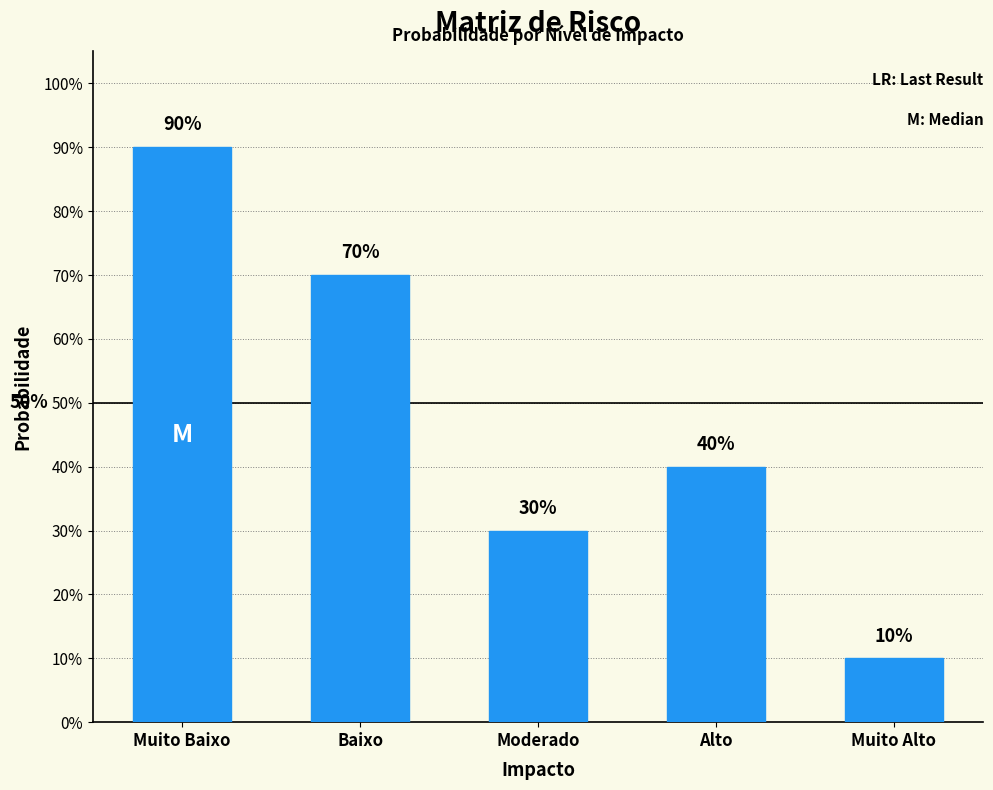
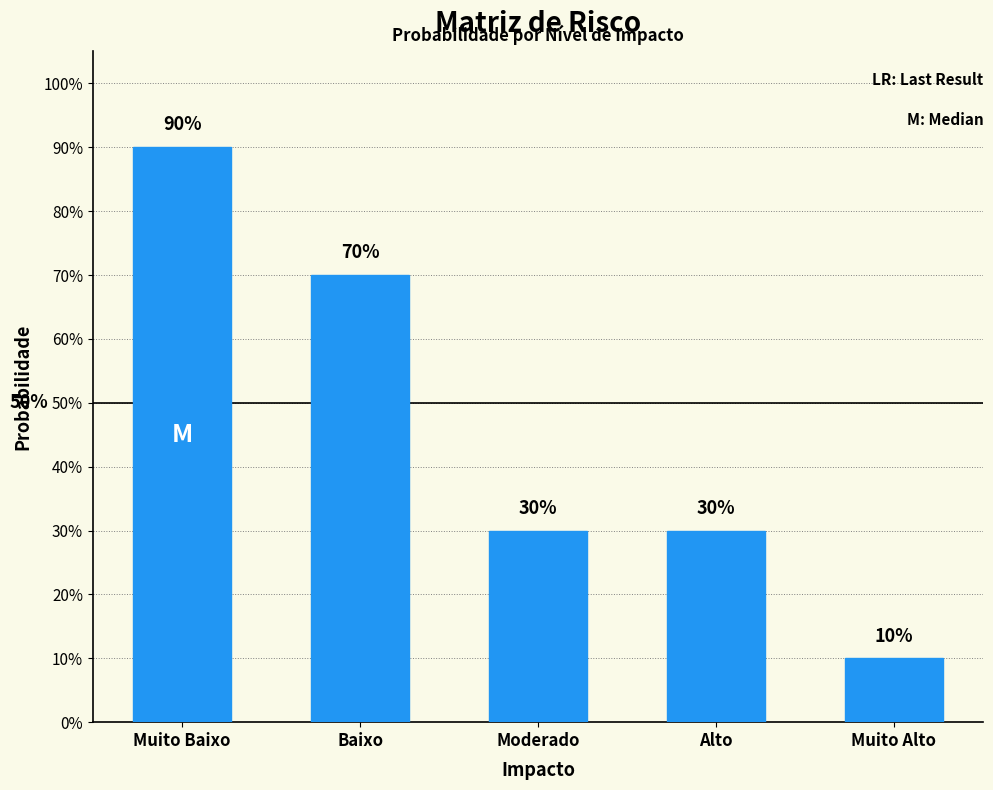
  {
    "Muito Baixo": "90%",
    "Baixo": "70%",
    "Moderado": "30%",
-   "Alto": "40%",
+   "Alto": "30%",
    "Muito Alto": "10%"
  }
